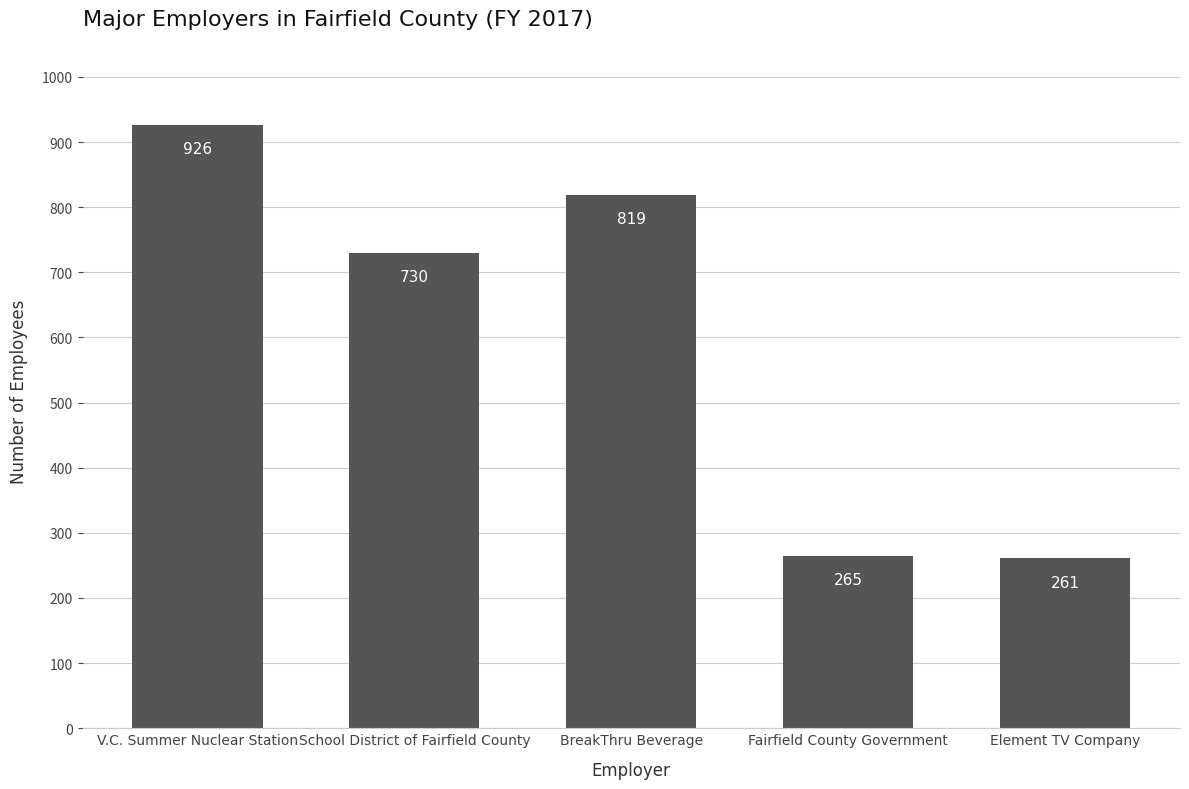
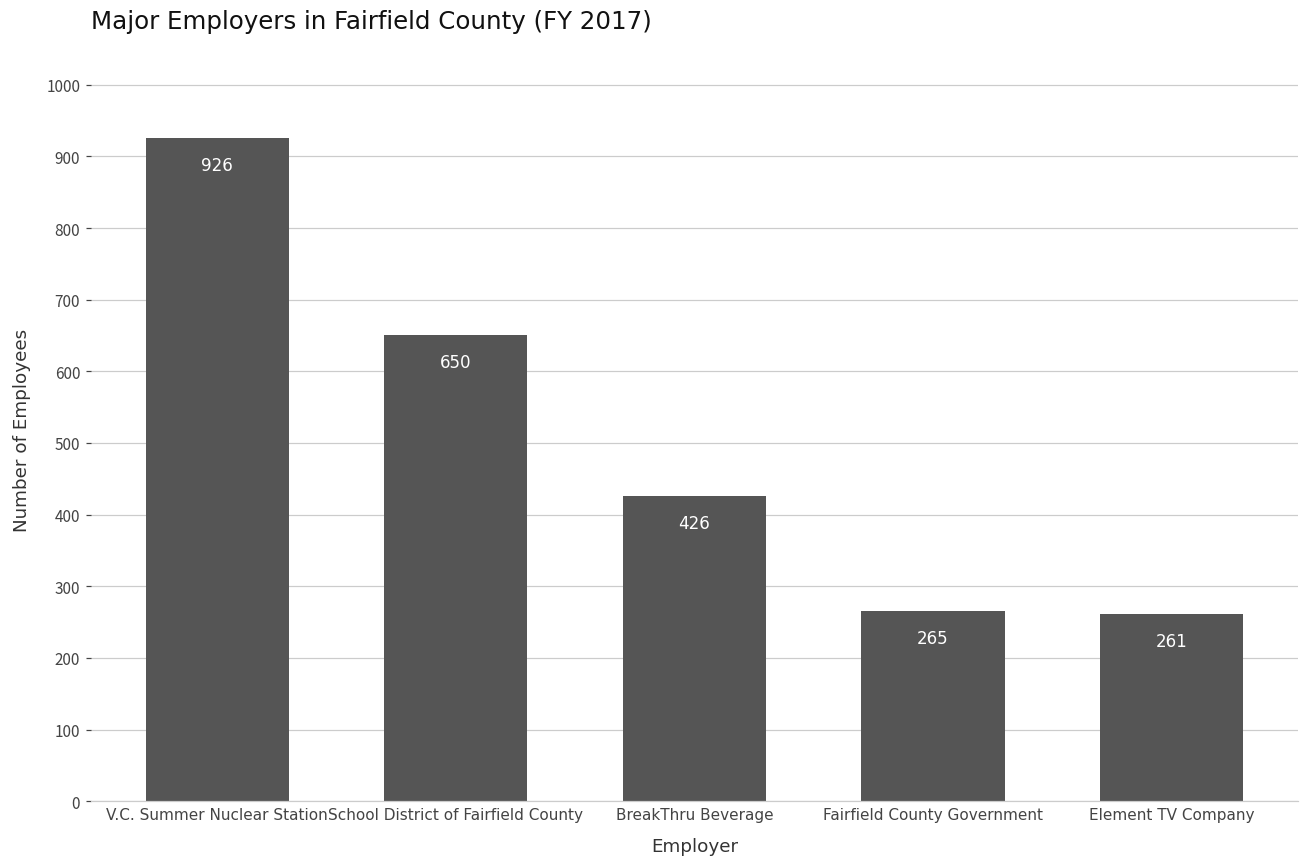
  {
    "V.C. Summer Nuclear Station": 926,
-   "School District of Fairfield County": 730,
-   "BreakThru Beverage": 819,
+   "School District of Fairfield County": 650,
+   "BreakThru Beverage": 426,
    "Fairfield County Government": 265,
    "Element TV Company": 261
  }
